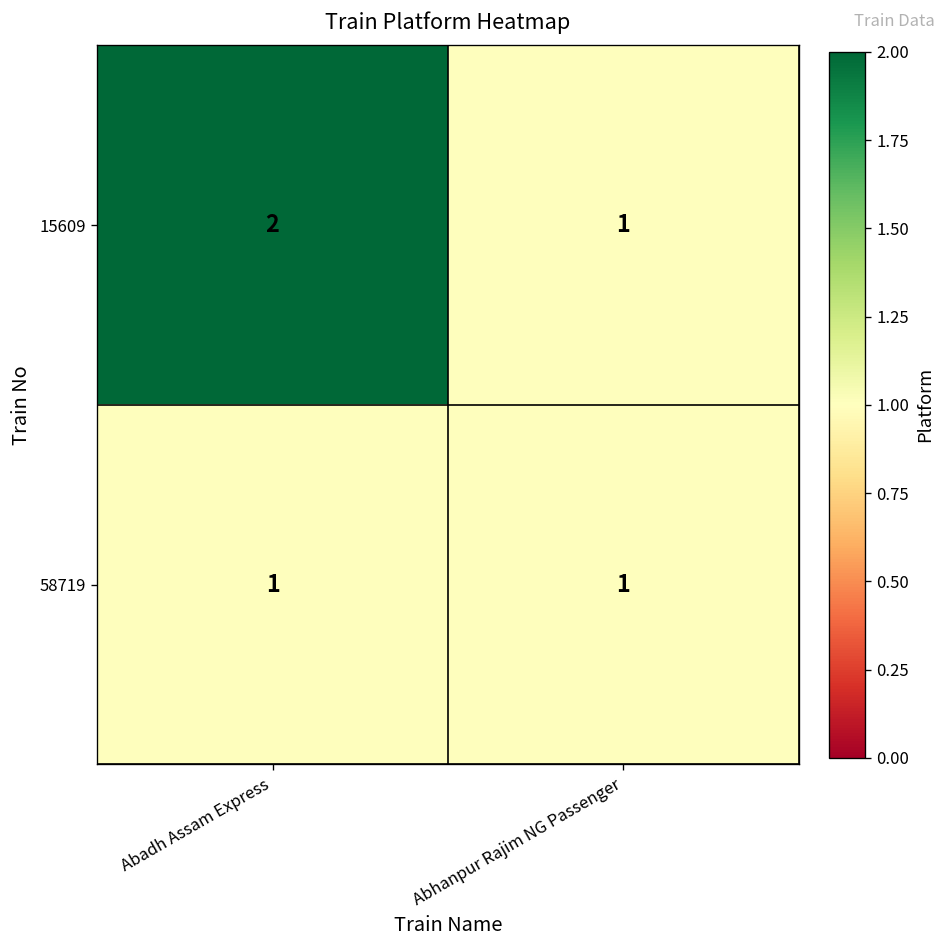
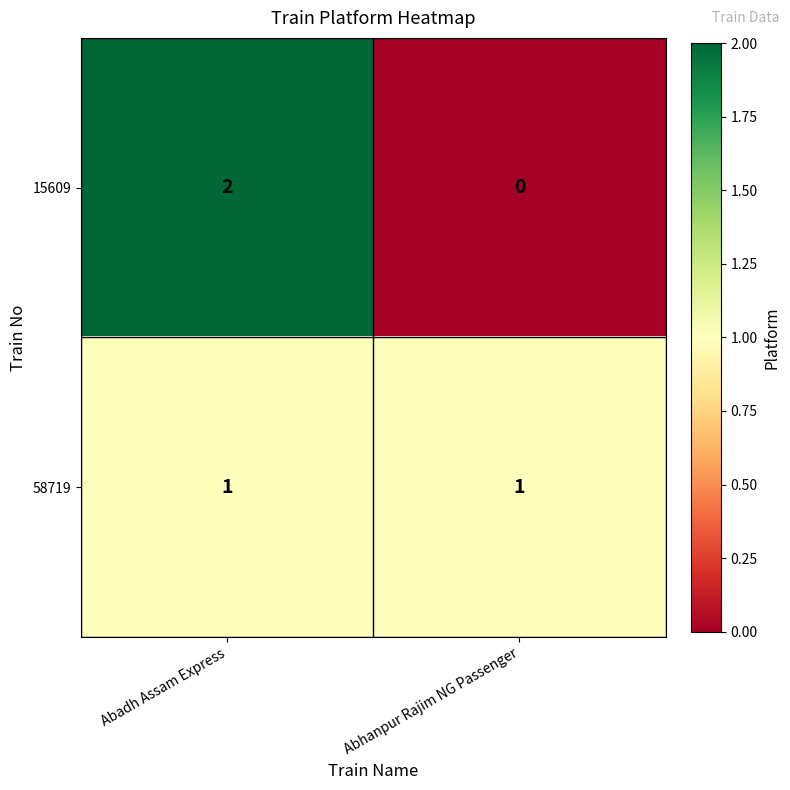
  {
    "15609": {
      "Abadh Assam Express": 2,
-     "Abhanpur Rajim NG Passenger": 1
+     "Abhanpur Rajim NG Passenger": 0
    },
    "58719": {
      "Abadh Assam Express": 1,
      "Abhanpur Rajim NG Passenger": 1
    }
  }
